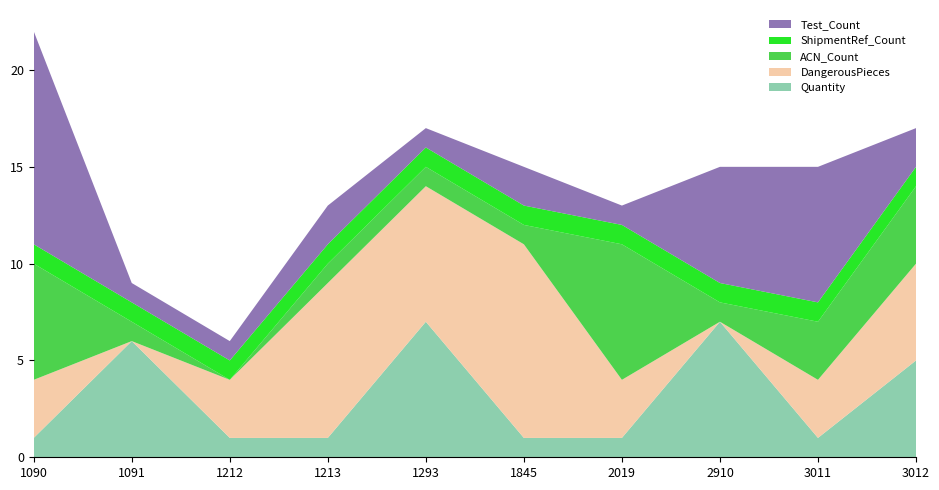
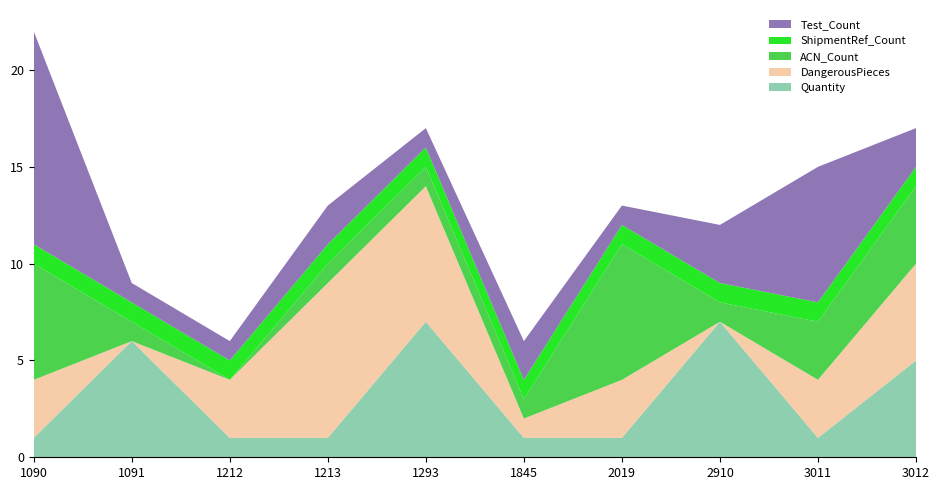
  {
    "Quantity": {
      "1090": 1,
      "1212": 1,
      "1213": 1,
      "1293": 7,
      "1845": 1,
      "2019": 1,
      "3011": 1,
      "3012": 5
    },
    "DangerousPieces": {
      "1090": 3,
      "1213": 8,
      "1293": 7,
-     "1845": 10,
+     "1845": 1,
      "2019": 3,
      "3011": 3,
      "3012": 5
    },
    "ACN_Count": {
      "1090": 6,
      "1091": 1,
      "1213": 1,
      "1293": 1,
      "1845": 1,
      "2019": 7,
      "2910": 1,
      "3011": 3,
      "3012": 4
    },
    "ShipmentRef_Count": {
      "1090": 1,
      "1091": 1,
      "1212": 1,
      "1213": 1,
      "1293": 1,
      "1845": 1,
      "2019": 1,
      "2910": 1,
      "3011": 1,
      "3012": 1
    },
    "Test_Count": {
      "1090": 11,
      "1091": 1,
      "1212": 1,
      "1213": 2,
      "1293": 1,
      "1845": 2,
      "2019": 1,
-     "2910": 6,
+     "2910": 3,
      "3011": 7,
      "3012": 2
    }
  }
